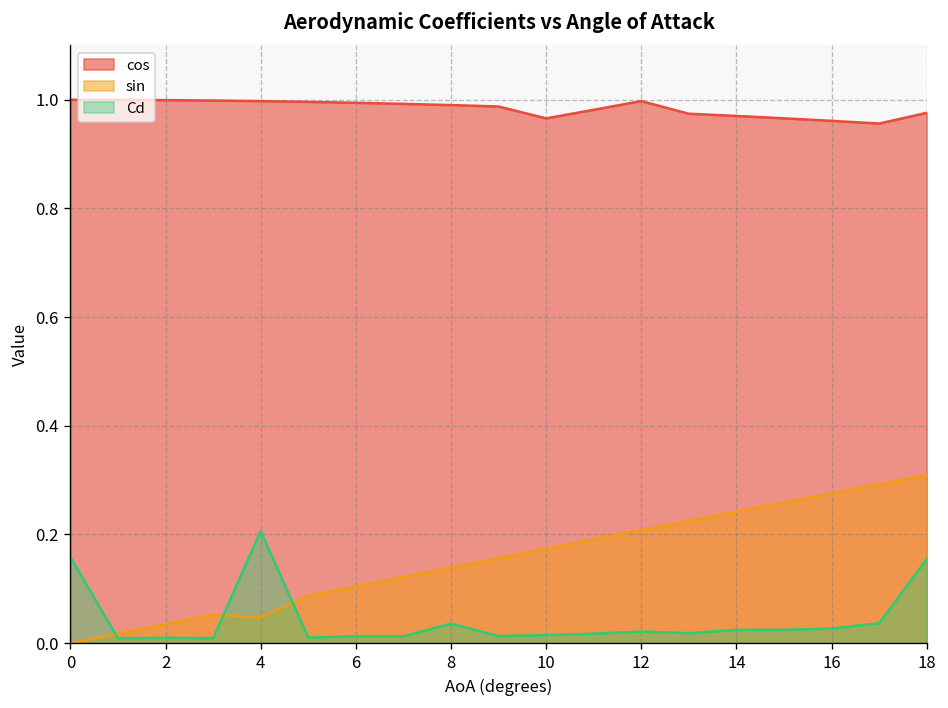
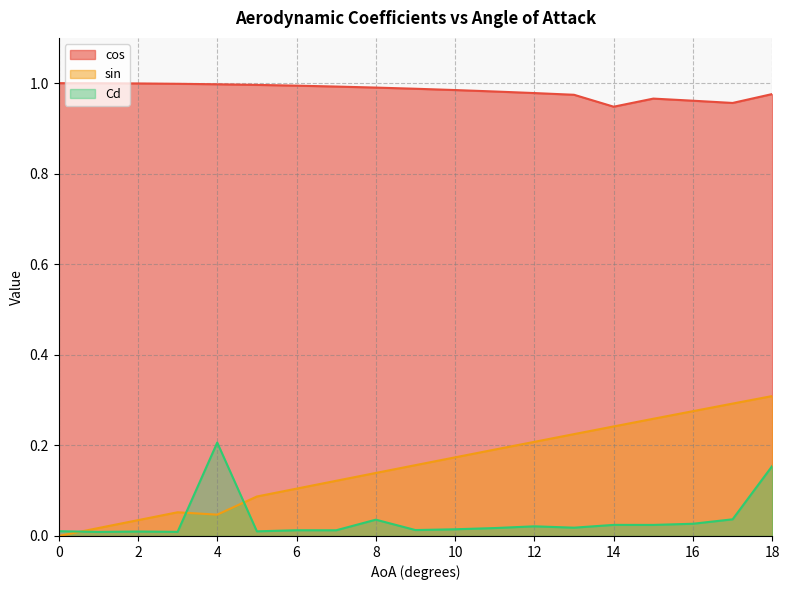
  {
    "cos": {
      "0": 1.00,
      "2": 1.00,
      "4": 1.00,
      "6": 0.99,
      "8": 0.99,
-     "10": 0.97,
-     "12": 1.00,
-     "14": 0.97,
+     "10": 0.98,
+     "12": 0.98,
+     "14": 0.95,
      "16": 0.96,
      "18": 0.98
    },
    "sin": {
      "0": 0.00,
      "2": 0.03,
      "4": 0.05,
      "6": 0.10,
      "8": 0.14,
      "10": 0.17,
      "12": 0.21,
      "14": 0.24,
      "16": 0.28,
      "18": 0.31
    },
    "Cd": {
-     "0": 0.16,
+     "0": 0.01,
      "2": 0.01,
      "4": 0.21,
      "6": 0.01,
      "8": 0.04,
      "10": 0.01,
      "12": 0.02,
      "14": 0.02,
      "16": 0.03,
      "18": 0.15
    }
  }
